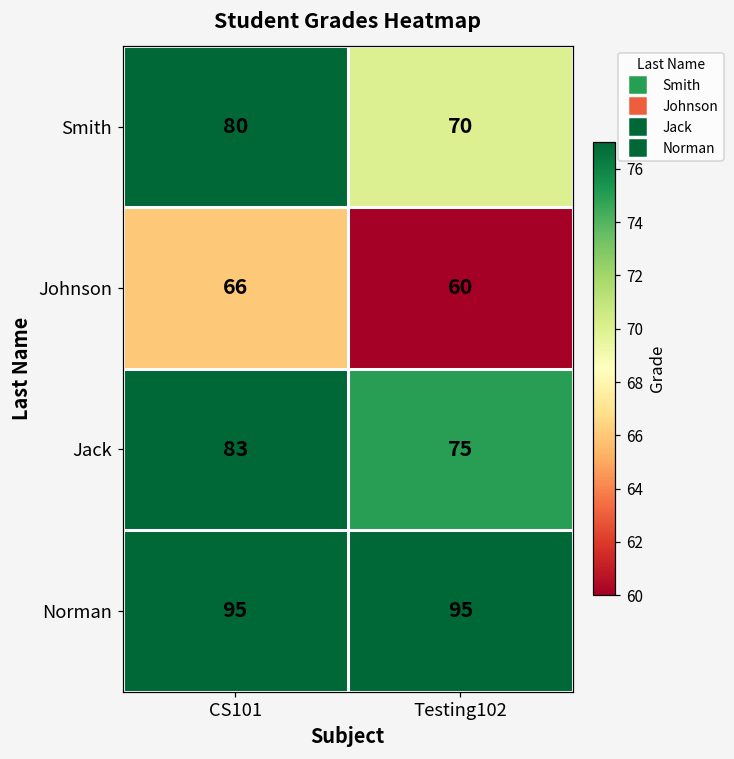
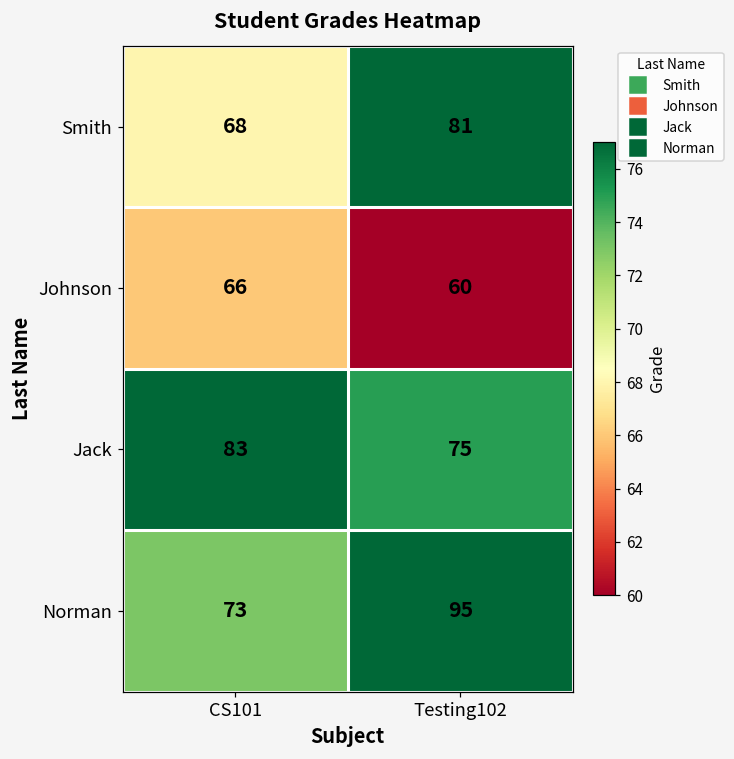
  {
    "Smith": {
-     "CS101": 80,
-     "Testing102": 70
+     "CS101": 68,
+     "Testing102": 81
    },
    "Johnson": {
      "CS101": 66,
      "Testing102": 60
    },
    "Jack": {
      "CS101": 83,
      "Testing102": 75
    },
    "Norman": {
-     "CS101": 95,
+     "CS101": 73,
      "Testing102": 95
    }
  }
